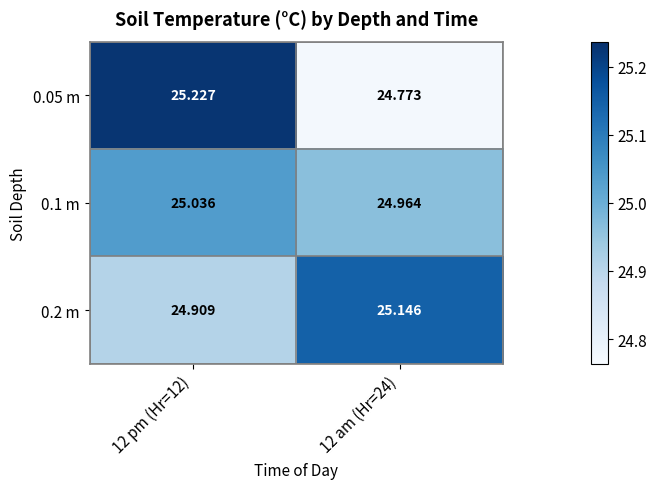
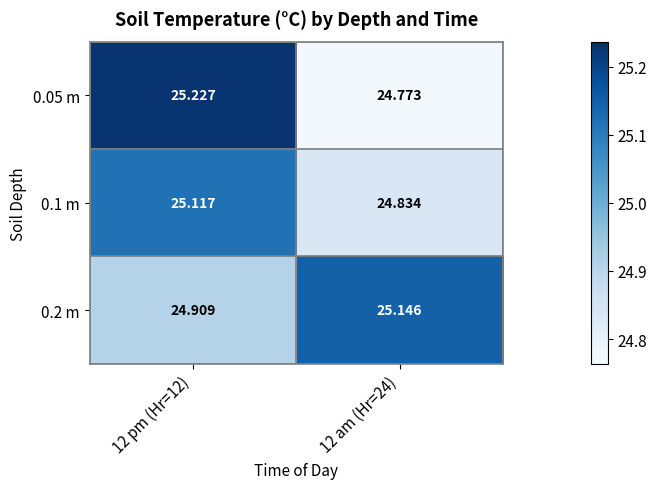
  {
    "0.05 m": {
      "12 pm (Hr=12)": 25.227,
      "12 am (Hr=24)": 24.773
    },
    "0.1 m": {
-     "12 pm (Hr=12)": 25.036,
-     "12 am (Hr=24)": 24.964
+     "12 pm (Hr=12)": 25.117,
+     "12 am (Hr=24)": 24.834
    },
    "0.2 m": {
      "12 pm (Hr=12)": 24.909,
      "12 am (Hr=24)": 25.146
    }
  }
